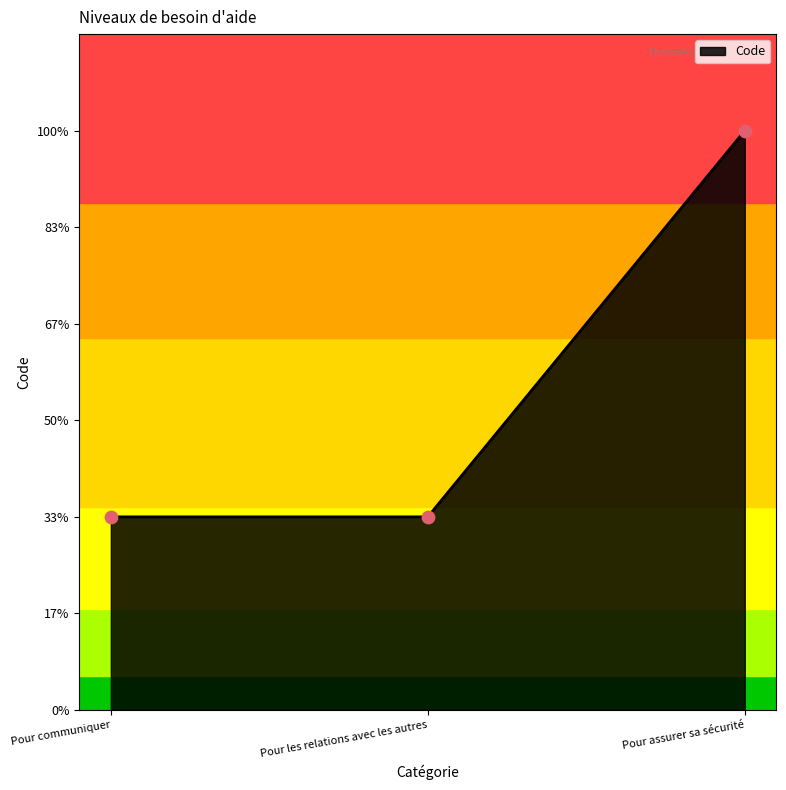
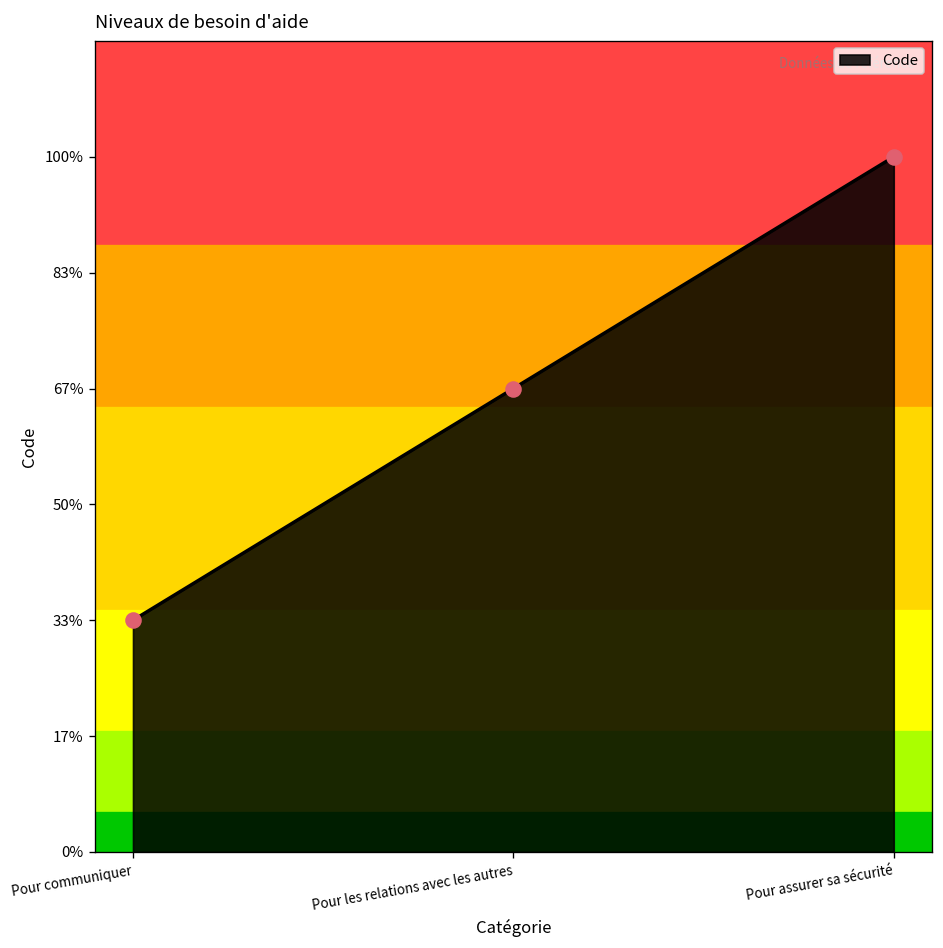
  {
    "Pour communiquer": "33%",
-   "Pour les relations avec les autres": "33%",
+   "Pour les relations avec les autres": "67%",
    "Pour assurer sa sécurité": "100%"
  }
